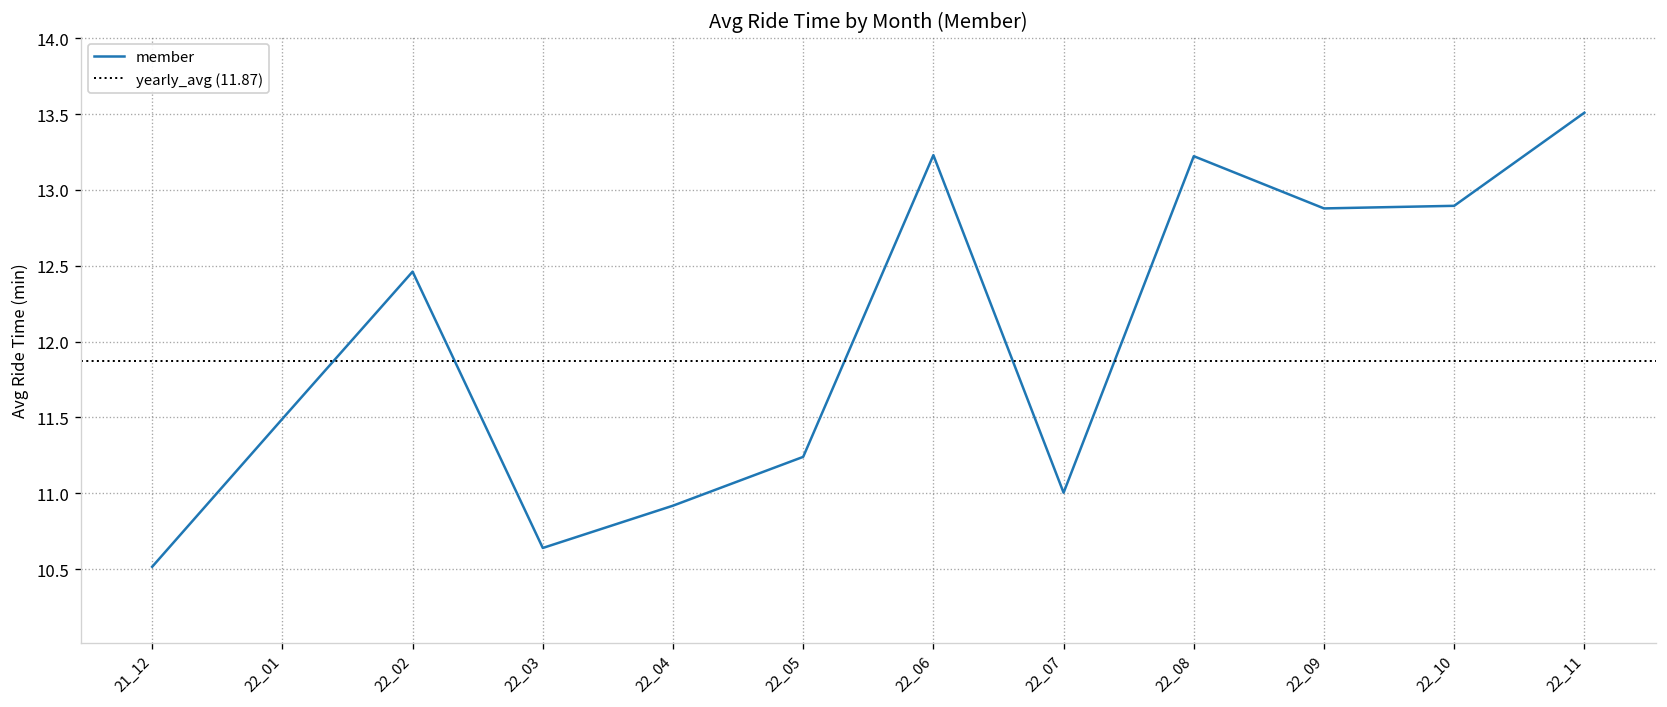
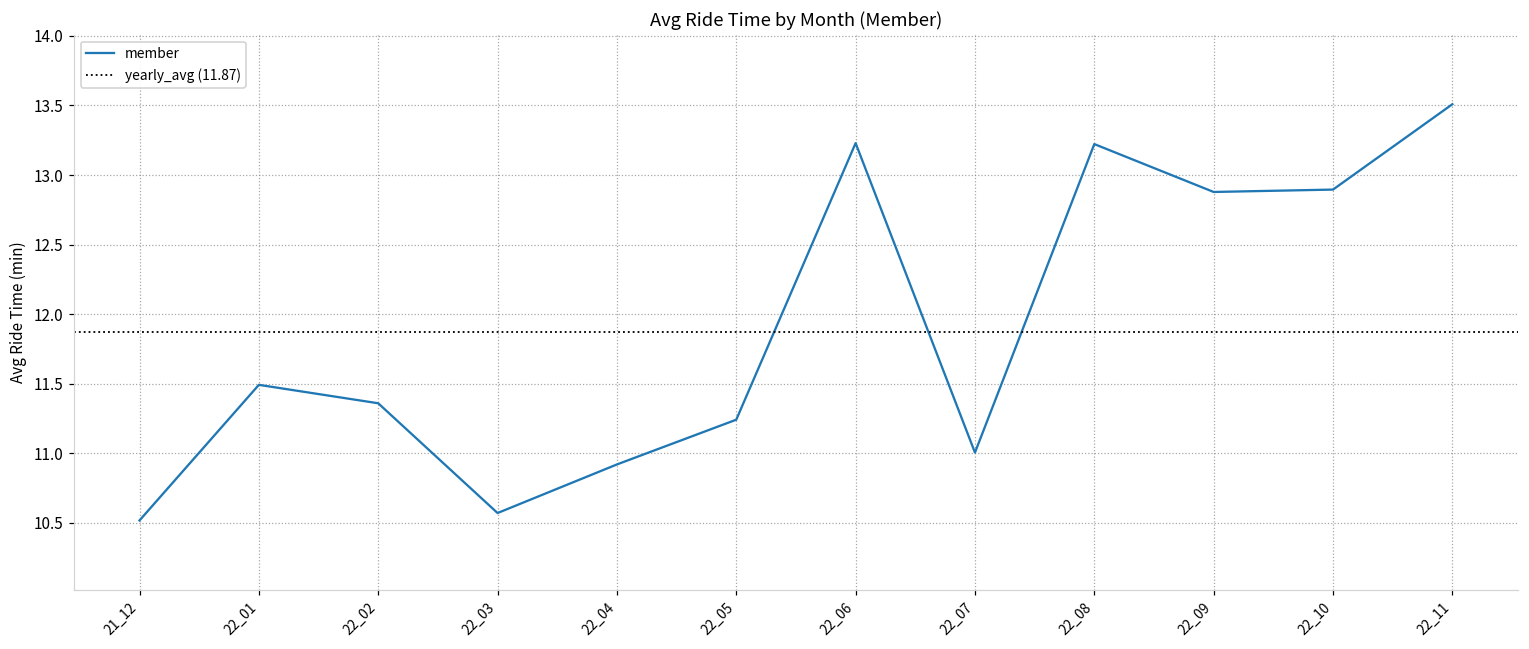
  {
    "21_12": 10.52,
    "22_01": 11.49,
-   "22_02": 12.46,
-   "22_03": 10.64,
+   "22_02": 11.36,
+   "22_03": 10.57,
    "22_04": 10.92,
    "22_05": 11.24,
    "22_06": 13.23,
    "22_07": 11.00,
    "22_08": 13.22,
    "22_09": 12.88,
    "22_10": 12.90,
    "22_11": 13.51
  }
